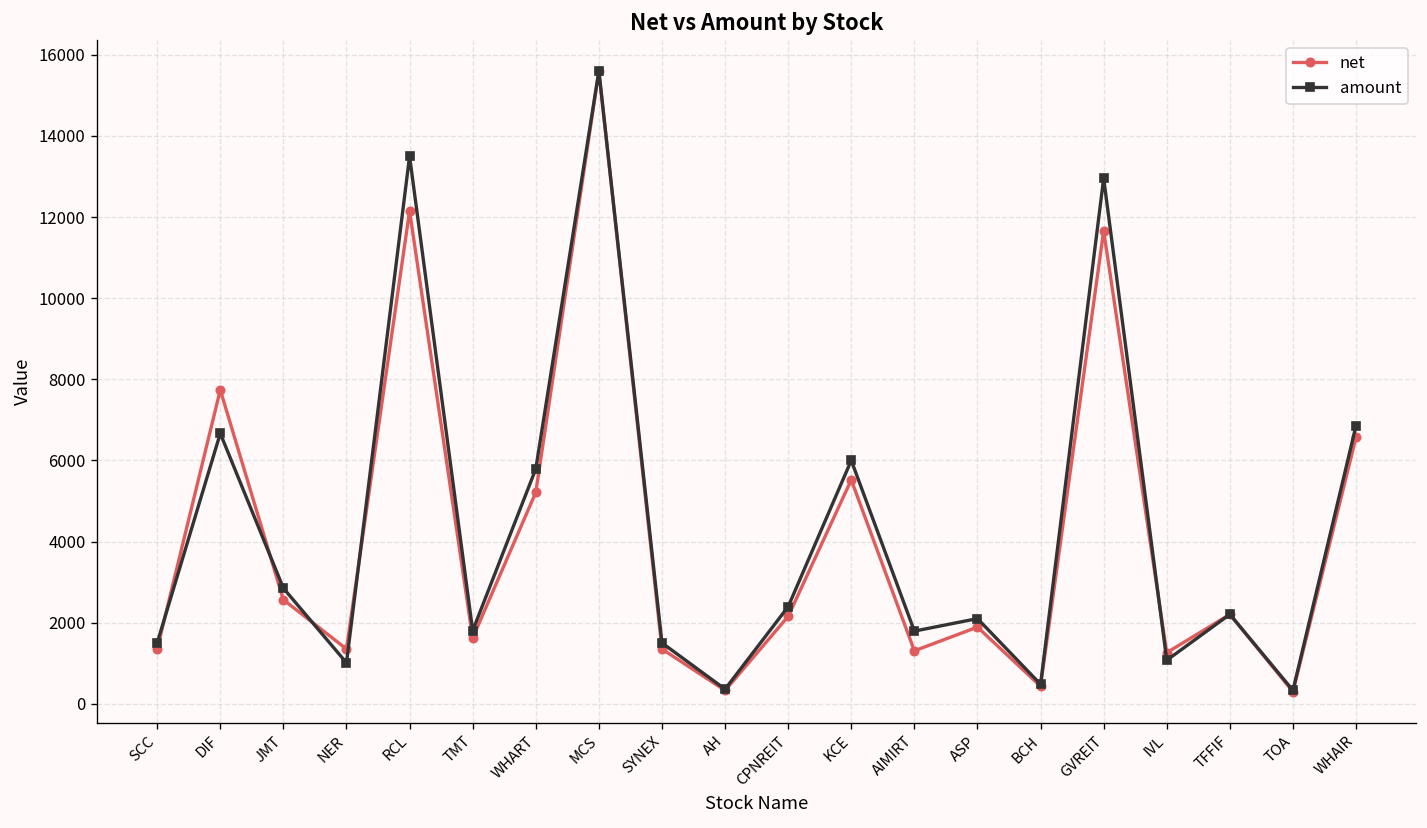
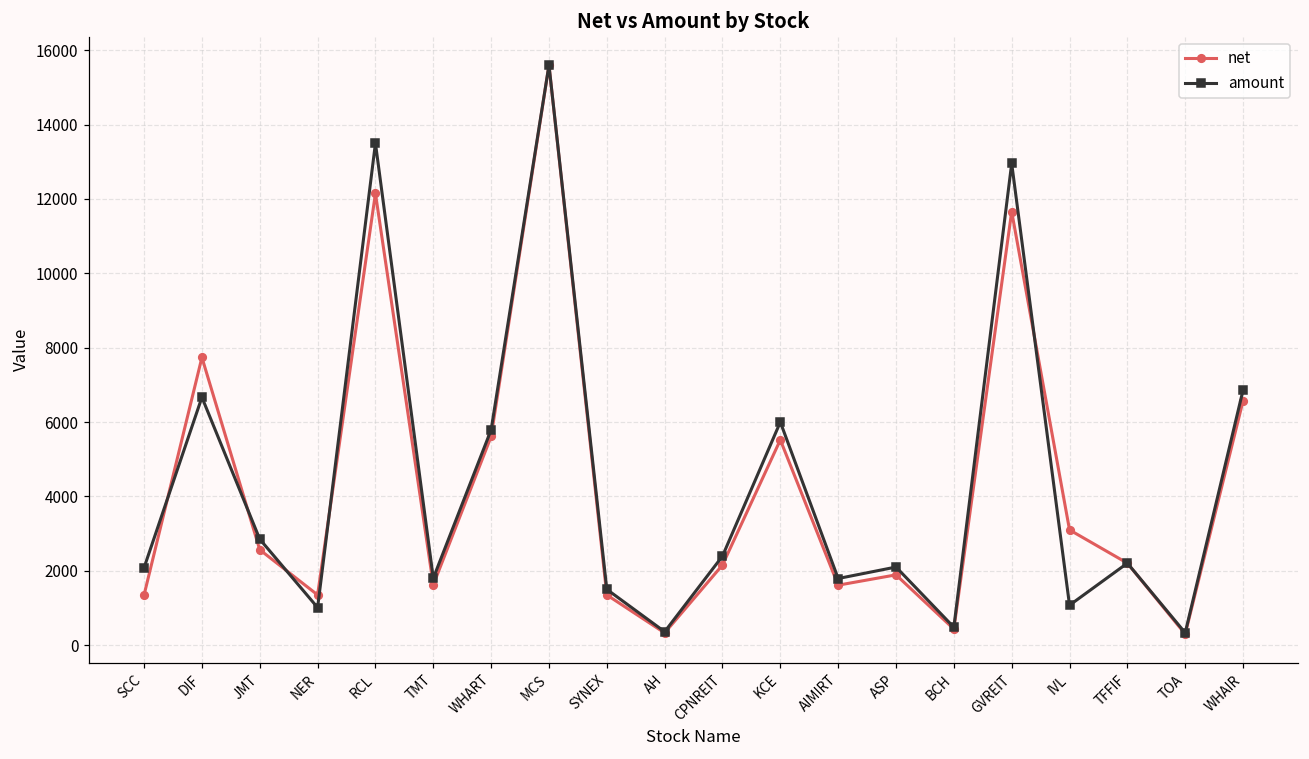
  {
    "net": {
      "SCC": 1400,
      "DIF": 7700,
      "JMT": 2600,
      "NER": 1400,
      "RCL": 12200,
      "TMT": 1600,
-     "WHART": 5200,
+     "WHART": 5600,
      "SYNEX": 1400,
      "CPNREIT": 2200,
      "KCE": 5500,
-     "AIMIRT": 1300,
+     "AIMIRT": 1600,
      "ASP": 1900,
      "GVREIT": 11700,
-     "IVL": 1300,
+     "IVL": 3100,
      "WHAIR": 6600
    },
    "amount": {
-     "SCC": 1500,
+     "SCC": 2100,
      "DIF": 6700,
      "JMT": 2900,
      "NER": 1000,
      "RCL": 13500,
      "TMT": 1800,
      "WHART": 5800,
      "SYNEX": 1500,
      "CPNREIT": 2400,
      "KCE": 6000,
      "AIMIRT": 1800,
      "ASP": 2100,
      "GVREIT": 13000,
      "IVL": 1100,
      "WHAIR": 6900
    }
  }
